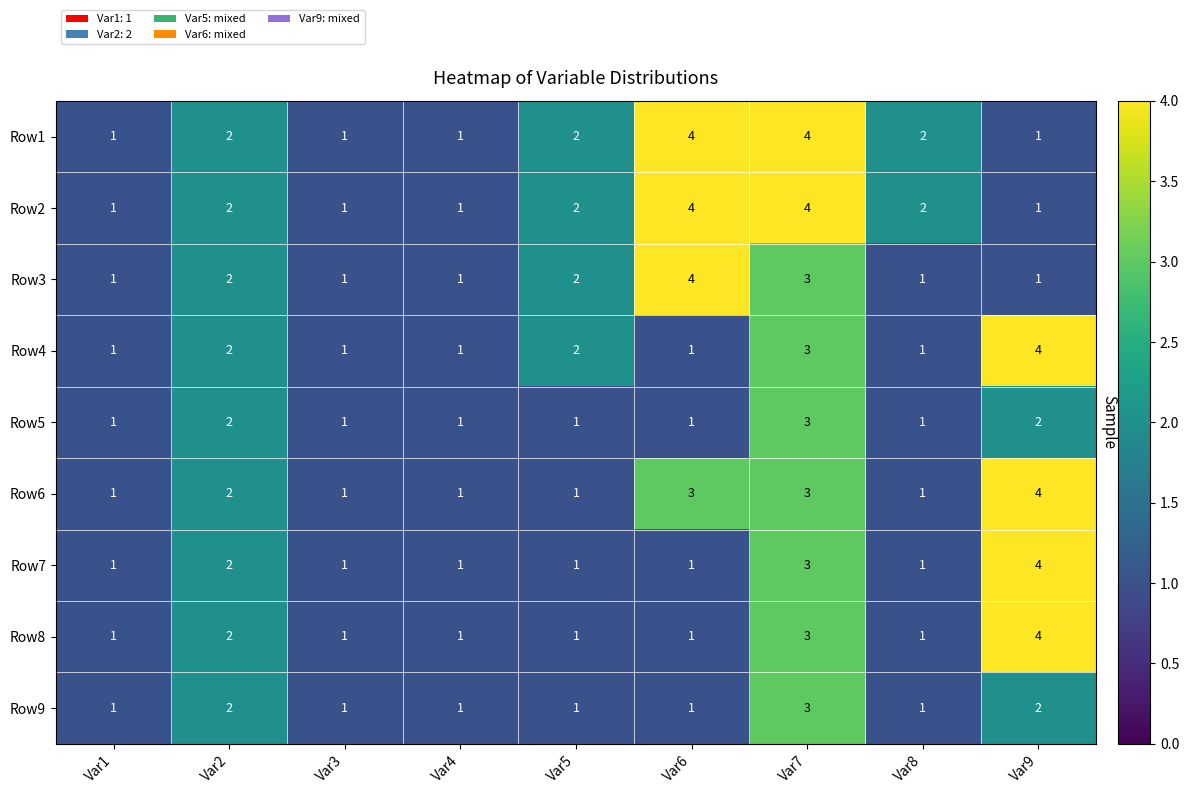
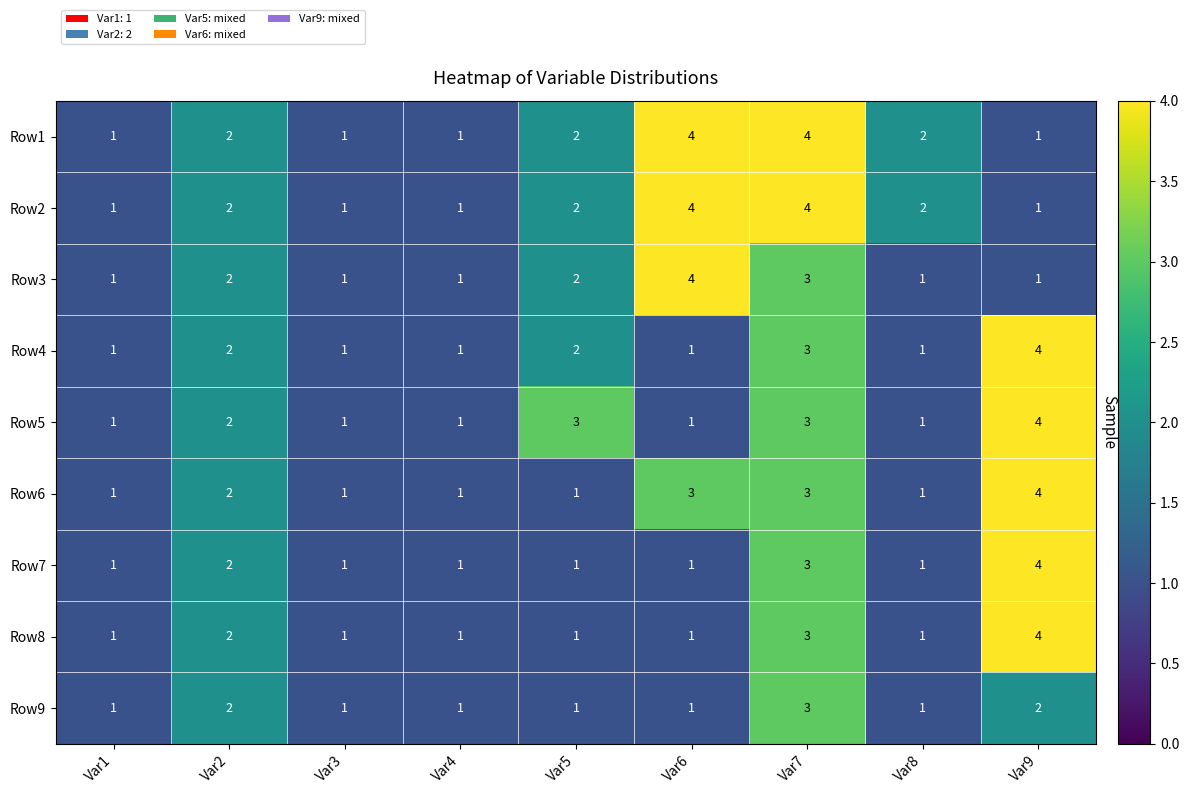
  {
    "Row1": {
      "Var1": 1,
      "Var2": 2,
      "Var3": 1,
      "Var4": 1,
      "Var5": 2,
      "Var6": 4,
      "Var7": 4,
      "Var8": 2,
      "Var9": 1
    },
    "Row2": {
      "Var1": 1,
      "Var2": 2,
      "Var3": 1,
      "Var4": 1,
      "Var5": 2,
      "Var6": 4,
      "Var7": 4,
      "Var8": 2,
      "Var9": 1
    },
    "Row3": {
      "Var1": 1,
      "Var2": 2,
      "Var3": 1,
      "Var4": 1,
      "Var5": 2,
      "Var6": 4,
      "Var7": 3,
      "Var8": 1,
      "Var9": 1
    },
    "Row4": {
      "Var1": 1,
      "Var2": 2,
      "Var3": 1,
      "Var4": 1,
      "Var5": 2,
      "Var6": 1,
      "Var7": 3,
      "Var8": 1,
      "Var9": 4
    },
    "Row5": {
      "Var1": 1,
      "Var2": 2,
      "Var3": 1,
      "Var4": 1,
-     "Var5": 1,
+     "Var5": 3,
      "Var6": 1,
      "Var7": 3,
      "Var8": 1,
-     "Var9": 2
+     "Var9": 4
    },
    "Row6": {
      "Var1": 1,
      "Var2": 2,
      "Var3": 1,
      "Var4": 1,
      "Var5": 1,
      "Var6": 3,
      "Var7": 3,
      "Var8": 1,
      "Var9": 4
    },
    "Row7": {
      "Var1": 1,
      "Var2": 2,
      "Var3": 1,
      "Var4": 1,
      "Var5": 1,
      "Var6": 1,
      "Var7": 3,
      "Var8": 1,
      "Var9": 4
    },
    "Row8": {
      "Var1": 1,
      "Var2": 2,
      "Var3": 1,
      "Var4": 1,
      "Var5": 1,
      "Var6": 1,
      "Var7": 3,
      "Var8": 1,
      "Var9": 4
    },
    "Row9": {
      "Var1": 1,
      "Var2": 2,
      "Var3": 1,
      "Var4": 1,
      "Var5": 1,
      "Var6": 1,
      "Var7": 3,
      "Var8": 1,
      "Var9": 2
    }
  }
